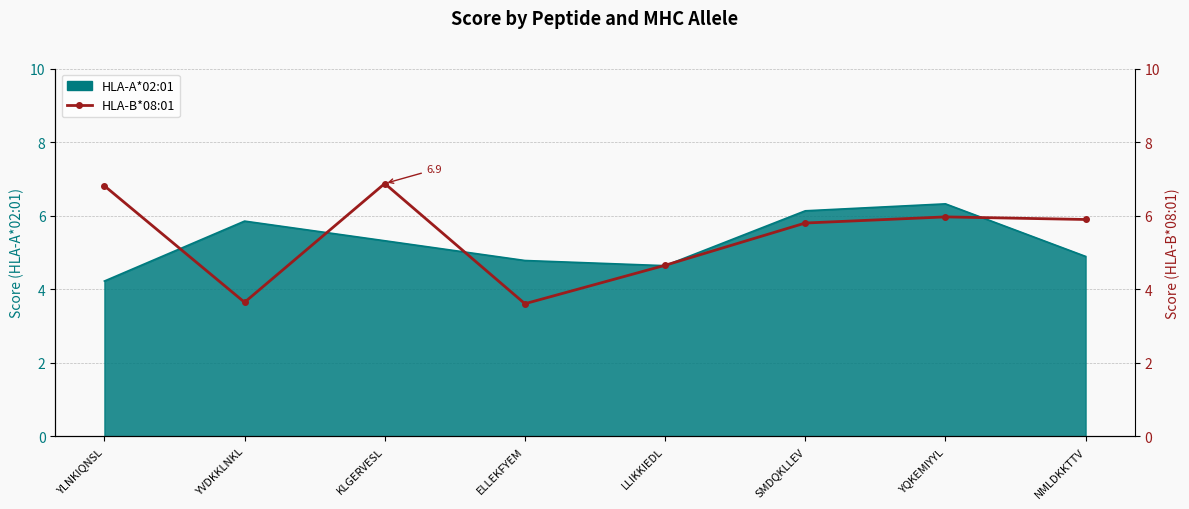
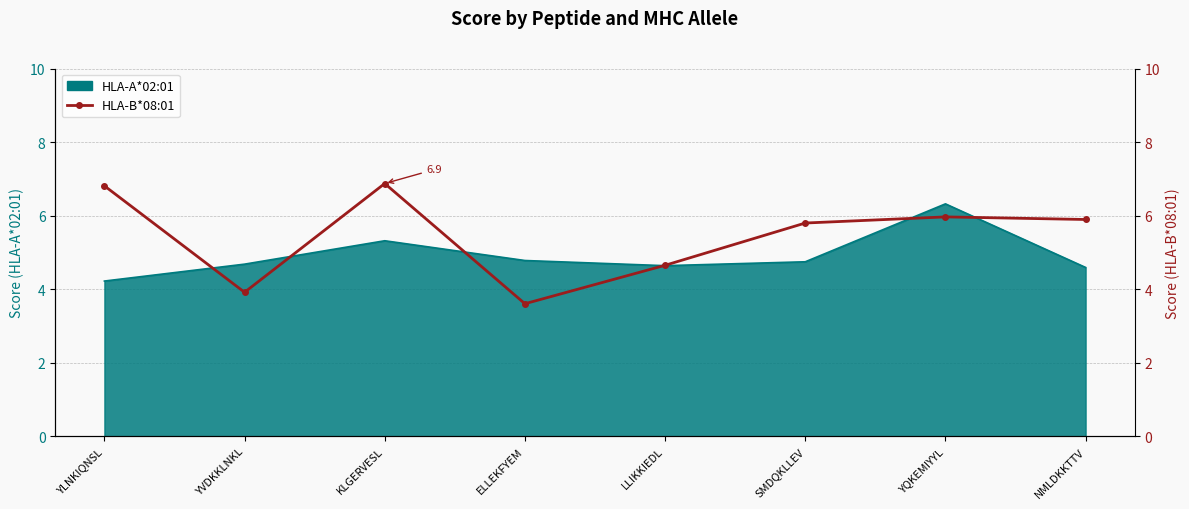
  {
    "HLA-A*02:01": {
      "YLNKIQNSL": 4.2,
-     "YVDKKLNKL": 5.9,
+     "YVDKKLNKL": 4.7,
      "KLGERVESL": 5.3,
      "ELLEKFYEM": 4.8,
      "LLIKKIEDL": 4.6,
-     "SMDQKLLEV": 6.1,
+     "SMDQKLLEV": 4.7,
      "YQKEMIYYL": 6.3,
-     "NMLDKKTTV": 4.9
+     "NMLDKKTTV": 4.6
    },
    "HLA-B*08:01": {
      "YLNKIQNSL": 6.8,
-     "YVDKKLNKL": 3.6,
+     "YVDKKLNKL": 3.9,
      "ELLEKFYEM": 3.6,
      "LLIKKIEDL": 4.7,
      "SMDQKLLEV": 5.8,
      "YQKEMIYYL": 6.0,
      "NMLDKKTTV": 5.9
    }
  }
